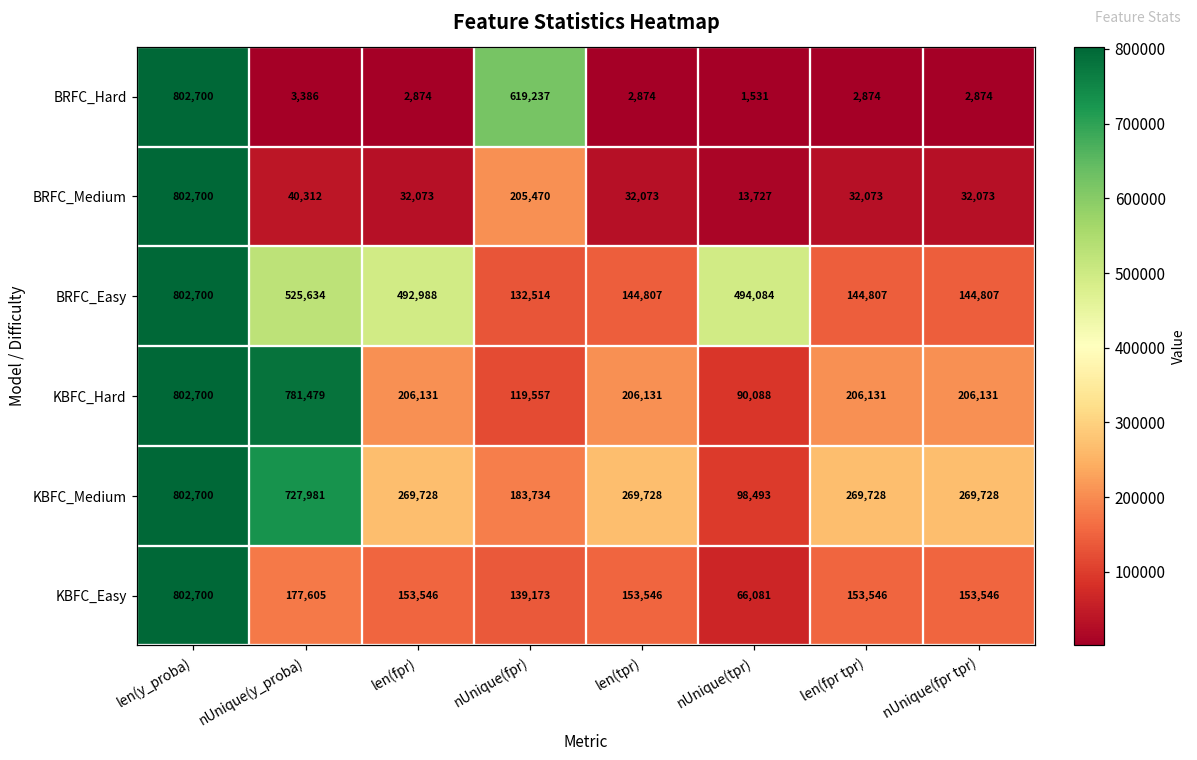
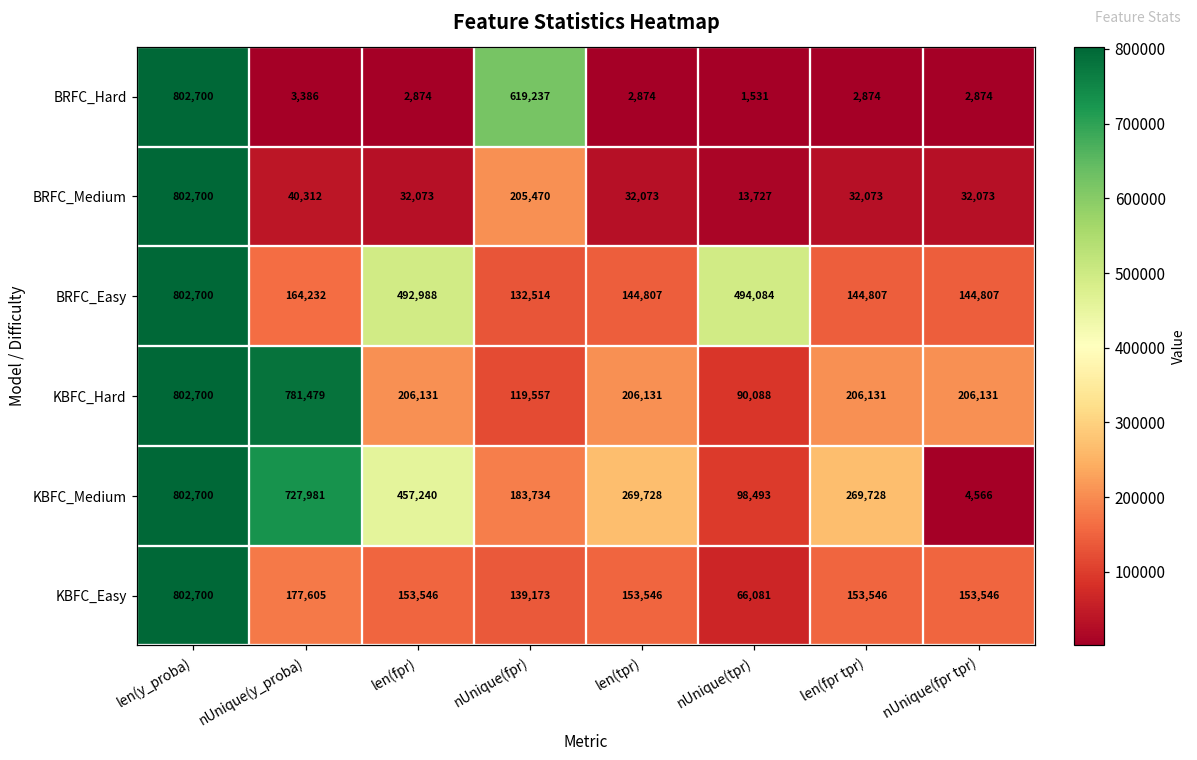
  {
    "BRFC_Hard": {
      "len(y_proba)": "802,700",
      "nUnique(y_proba)": "3,386",
      "len(fpr)": "2,874",
      "nUnique(fpr)": "619,237",
      "len(tpr)": "2,874",
      "nUnique(tpr)": "1,531",
      "len(fpr tpr)": "2,874",
      "nUnique(fpr tpr)": "2,874"
    },
    "BRFC_Medium": {
      "len(y_proba)": "802,700",
      "nUnique(y_proba)": "40,312",
      "len(fpr)": "32,073",
      "nUnique(fpr)": "205,470",
      "len(tpr)": "32,073",
      "nUnique(tpr)": "13,727",
      "len(fpr tpr)": "32,073",
      "nUnique(fpr tpr)": "32,073"
    },
    "BRFC_Easy": {
      "len(y_proba)": "802,700",
-     "nUnique(y_proba)": "525,634",
+     "nUnique(y_proba)": "164,232",
      "len(fpr)": "492,988",
      "nUnique(fpr)": "132,514",
      "len(tpr)": "144,807",
      "nUnique(tpr)": "494,084",
      "len(fpr tpr)": "144,807",
      "nUnique(fpr tpr)": "144,807"
    },
    "KBFC_Hard": {
      "len(y_proba)": "802,700",
      "nUnique(y_proba)": "781,479",
      "len(fpr)": "206,131",
      "nUnique(fpr)": "119,557",
      "len(tpr)": "206,131",
      "nUnique(tpr)": "90,088",
      "len(fpr tpr)": "206,131",
      "nUnique(fpr tpr)": "206,131"
    },
    "KBFC_Medium": {
      "len(y_proba)": "802,700",
      "nUnique(y_proba)": "727,981",
-     "len(fpr)": "269,728",
+     "len(fpr)": "457,240",
      "nUnique(fpr)": "183,734",
      "len(tpr)": "269,728",
      "nUnique(tpr)": "98,493",
      "len(fpr tpr)": "269,728",
-     "nUnique(fpr tpr)": "269,728"
+     "nUnique(fpr tpr)": "4,566"
    },
    "KBFC_Easy": {
      "len(y_proba)": "802,700",
      "nUnique(y_proba)": "177,605",
      "len(fpr)": "153,546",
      "nUnique(fpr)": "139,173",
      "len(tpr)": "153,546",
      "nUnique(tpr)": "66,081",
      "len(fpr tpr)": "153,546",
      "nUnique(fpr tpr)": "153,546"
    }
  }
